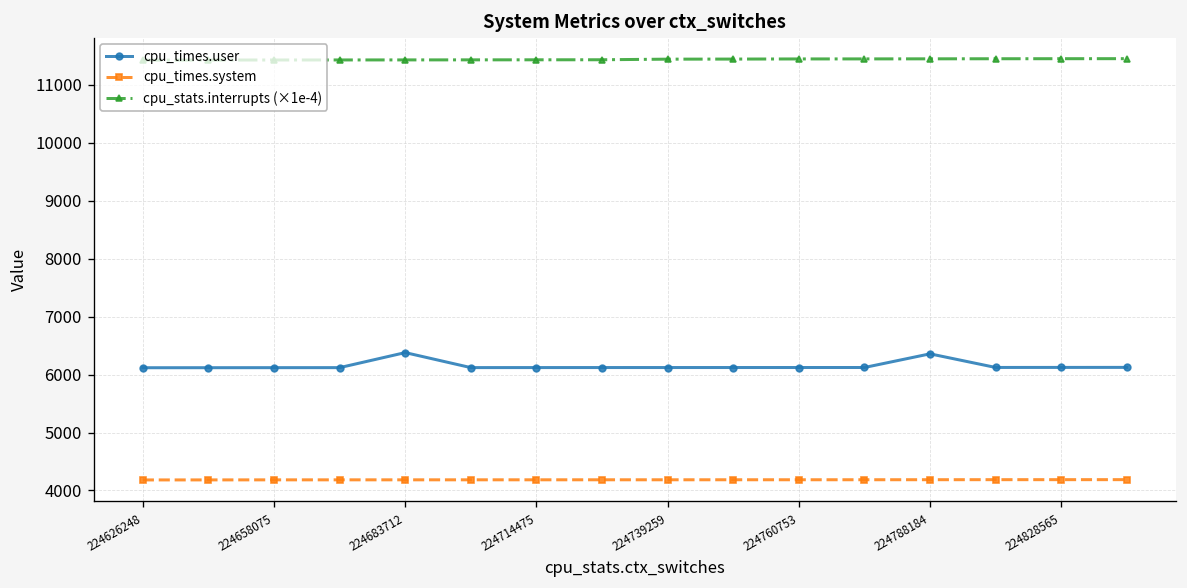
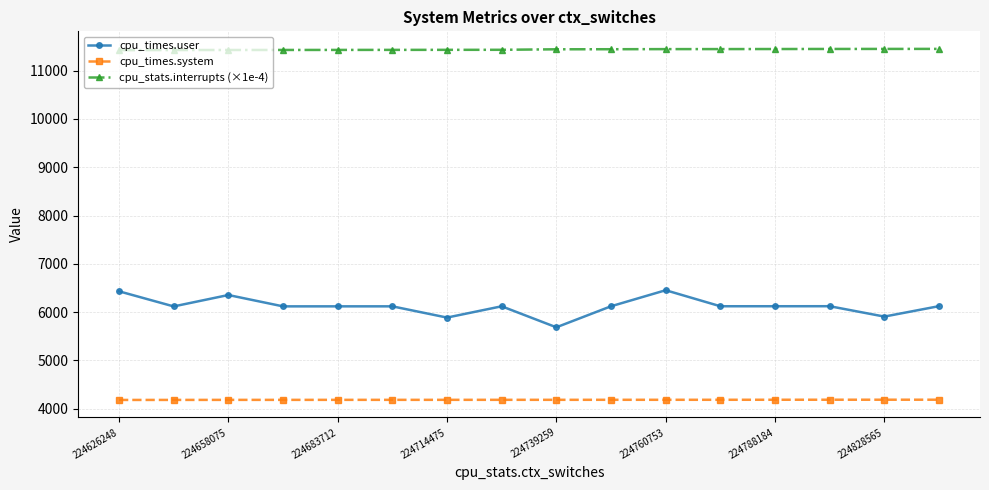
  {
    "cpu_times.user": {
-     "224626248": 6100,
-     "224658075": 6100,
-     "224683712": 6400,
-     "224714475": 6100,
-     "224739259": 6100,
-     "224760753": 6100,
-     "224788184": 6400,
-     "224828565": 6100
+     "224626248": 6400,
+     "224658075": 6400,
+     "224683712": 6100,
+     "224714475": 5900,
+     "224739259": 5700,
+     "224760753": 6500,
+     "224788184": 6100,
+     "224828565": 5900
    },
    "cpu_times.system": {
      "224626248": 4200,
      "224658075": 4200,
      "224683712": 4200,
      "224714475": 4200,
      "224739259": 4200,
      "224760753": 4200,
      "224788184": 4200,
      "224828565": 4200
    },
    "cpu_stats.interrupts (×1e-4)": {
      "224683712": 11400,
      "224714475": 11400,
      "224739259": 11400,
      "224760753": 11400,
      "224788184": 11400,
      "224828565": 11400
    }
  }
